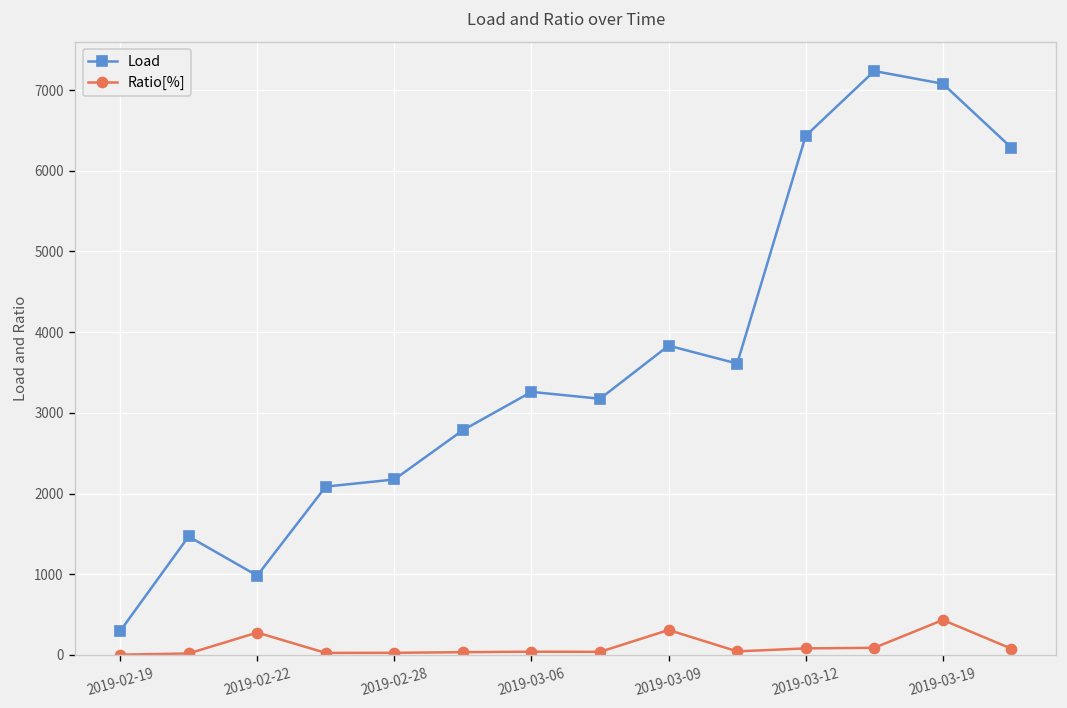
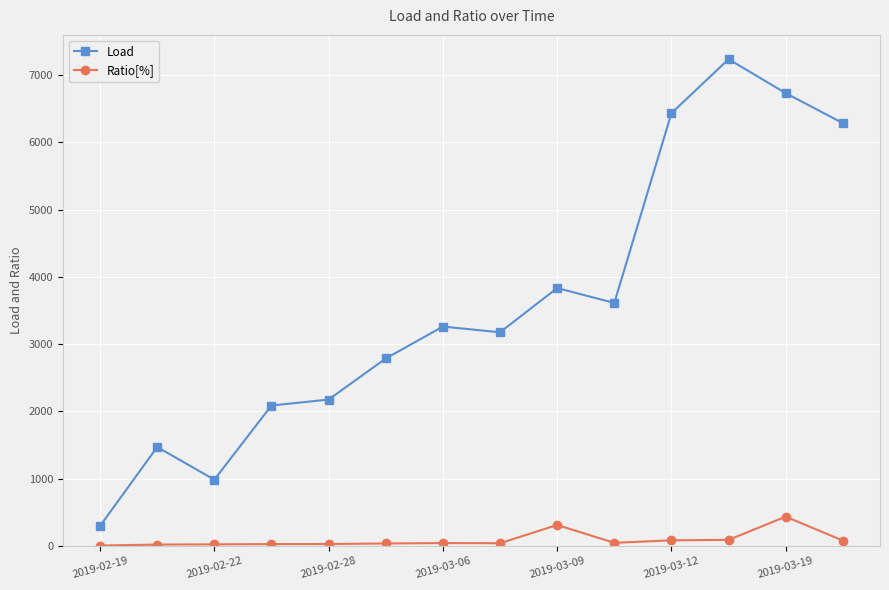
  {
    "Load": {
      "2019-02-19": 300,
      "2019-02-22": 1000,
      "2019-02-28": 2200,
      "2019-03-06": 3300,
      "2019-03-09": 3800,
      "2019-03-12": 6400,
-     "2019-03-19": 7100
+     "2019-03-19": 6700
    },
    "Ratio[%]": {
      "2019-02-19": 0,
-     "2019-02-22": 300,
+     "2019-02-22": 0,
      "2019-02-28": 0,
      "2019-03-06": 0,
      "2019-03-09": 300,
      "2019-03-12": 100,
      "2019-03-19": 400
    }
  }
